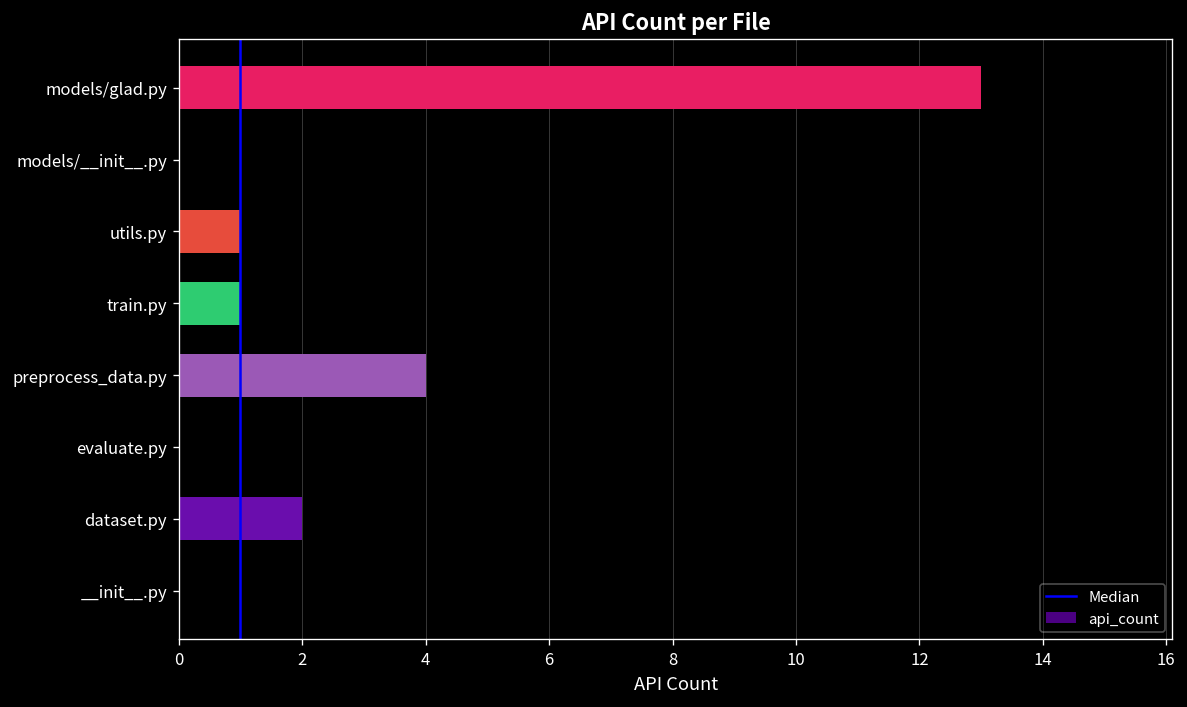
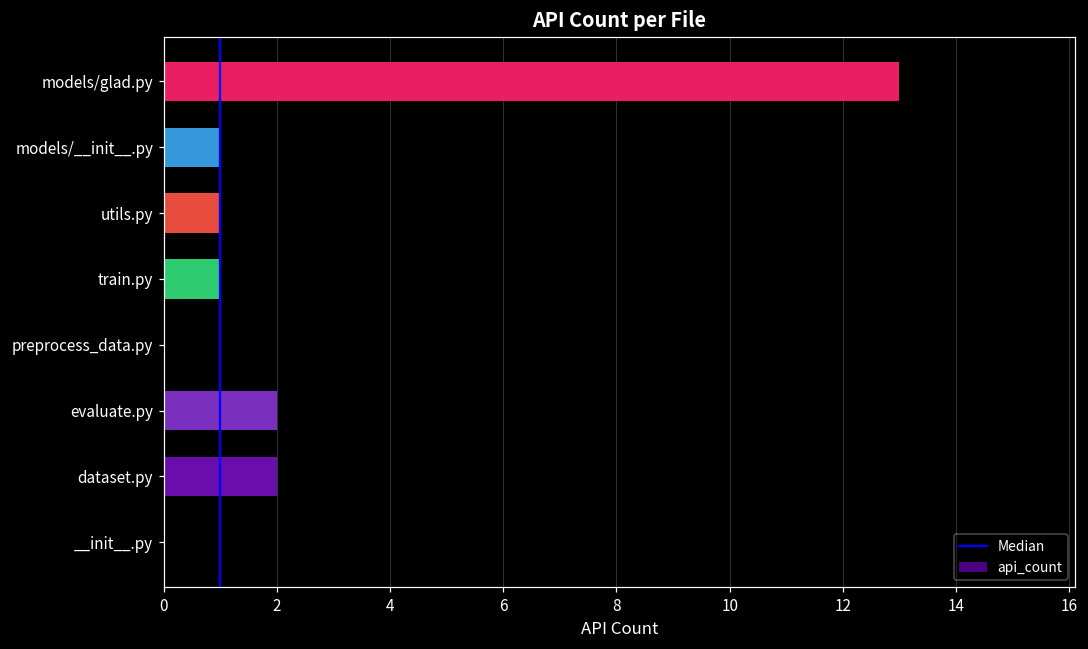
  {
    "models/glad.py": 13,
-   "models/__init__.py": 0,
+   "models/__init__.py": 1,
    "utils.py": 1,
    "train.py": 1,
-   "preprocess_data.py": 4,
-   "evaluate.py": 0,
+   "preprocess_data.py": 0,
+   "evaluate.py": 2,
    "dataset.py": 2,
    "__init__.py": 0
  }
